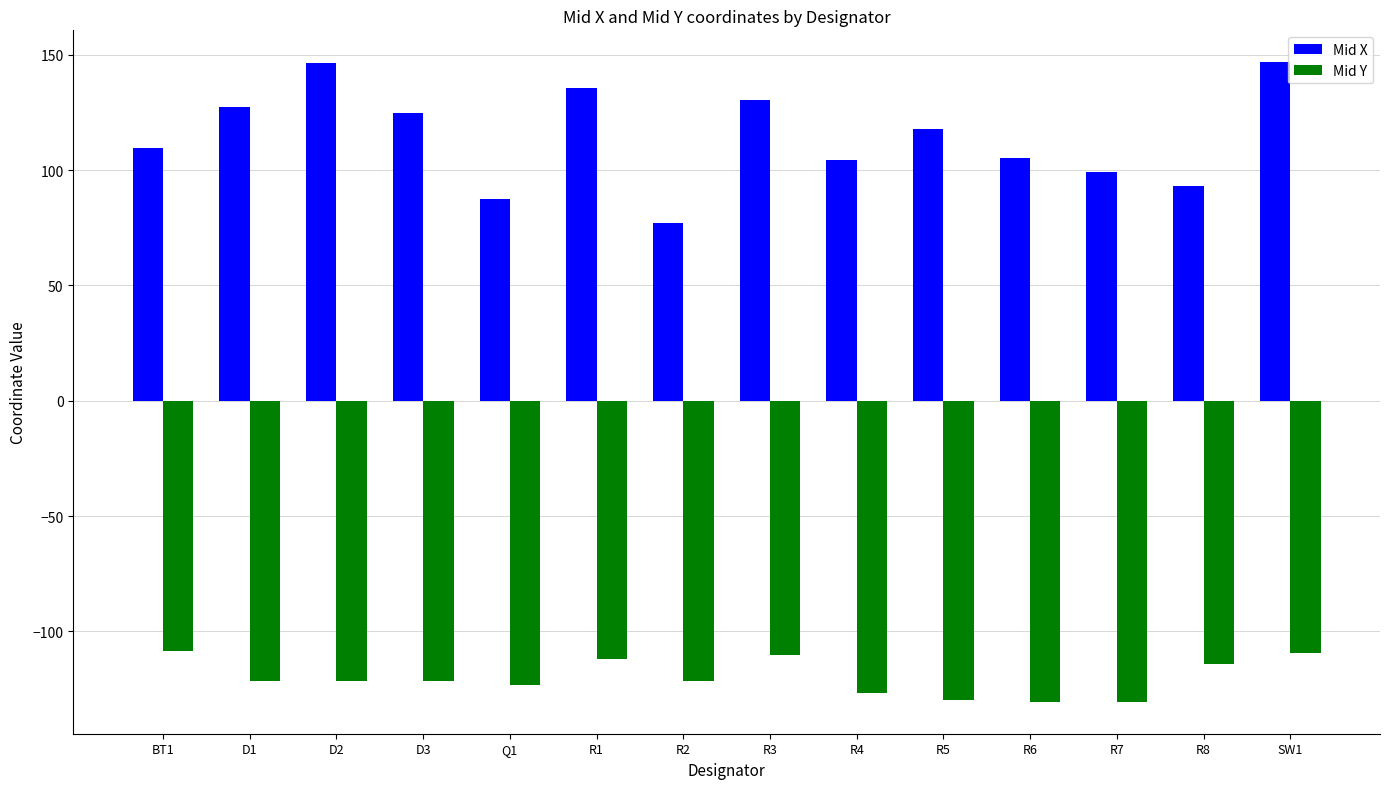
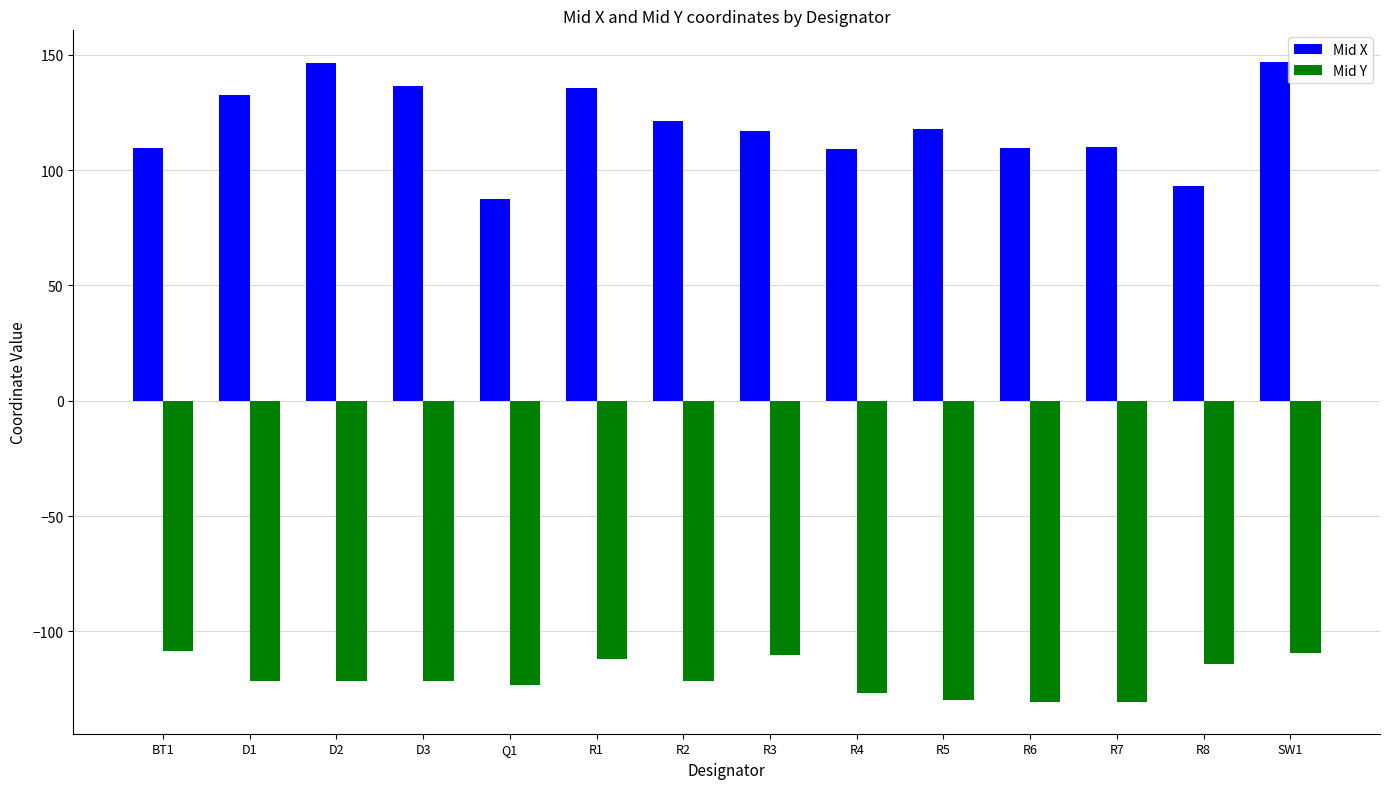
  {
    "Mid X": {
      "BT1": 110,
-     "D1": 127,
+     "D1": 132,
      "D2": 147,
-     "D3": 125,
+     "D3": 136,
      "Q1": 87,
      "R1": 136,
-     "R2": 77,
-     "R3": 130,
-     "R4": 104,
+     "R2": 121,
+     "R3": 117,
+     "R4": 109,
      "R5": 118,
-     "R6": 105,
-     "R7": 99,
+     "R6": 110,
+     "R7": 110,
      "R8": 93,
      "SW1": 147
    },
    "Mid Y": {
      "BT1": -108,
      "D1": -122,
      "D2": -122,
      "D3": -122,
      "Q1": -123,
      "R1": -112,
      "R2": -121,
      "R3": -110,
      "R4": -127,
      "R5": -130,
      "R6": -131,
      "R7": -131,
      "R8": -114,
      "SW1": -109
    }
  }
